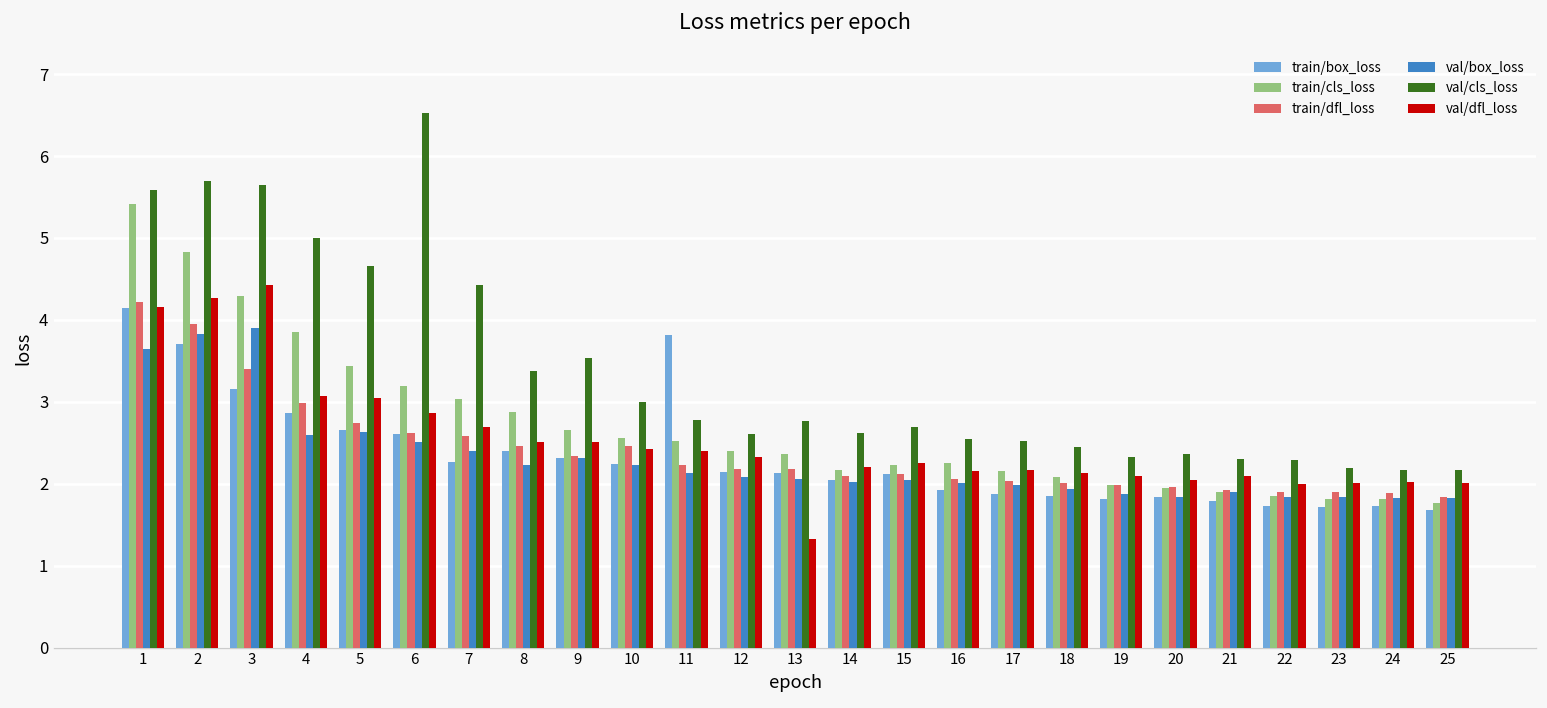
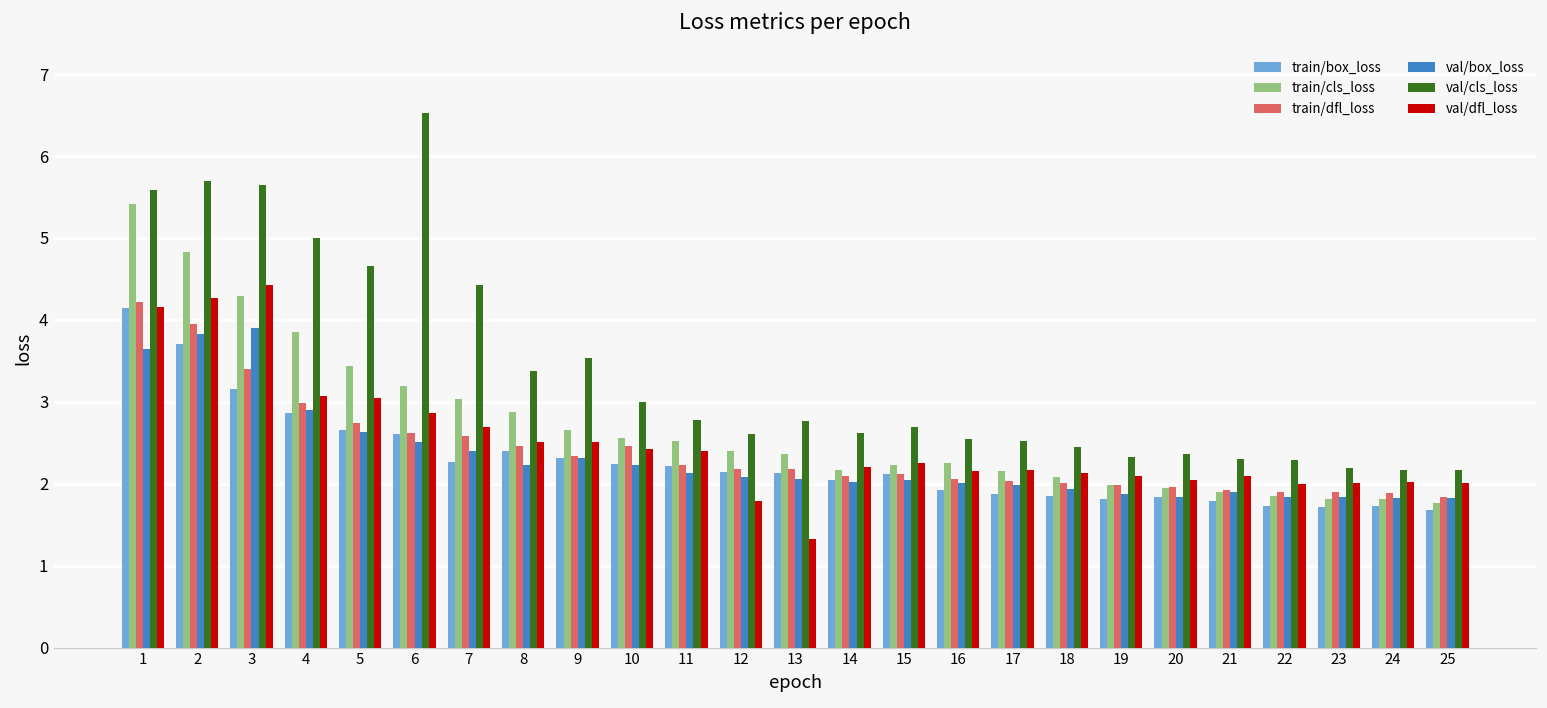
  {
    "train/box_loss": {
      "1": 4.1,
      "2": 3.7,
      "3": 3.2,
      "4": 2.9,
      "5": 2.6,
      "6": 2.6,
      "7": 2.3,
      "8": 2.4,
      "9": 2.3,
      "10": 2.2,
-     "11": 3.8,
+     "11": 2.2,
      "12": 2.1,
      "13": 2.1,
      "14": 2.0,
      "15": 2.1,
      "16": 1.9,
      "17": 1.9,
      "18": 1.9,
      "19": 1.8,
      "20": 1.8,
      "21": 1.8,
      "22": 1.7,
      "23": 1.7,
      "24": 1.7,
      "25": 1.7
    },
    "train/cls_loss": {
      "1": 5.4,
      "2": 4.8,
      "3": 4.3,
      "4": 3.9,
      "5": 3.4,
      "6": 3.2,
      "7": 3.0,
      "8": 2.9,
      "9": 2.7,
      "10": 2.6,
      "11": 2.5,
      "12": 2.4,
      "13": 2.4,
      "14": 2.2,
      "15": 2.2,
      "16": 2.3,
      "17": 2.2,
      "18": 2.1,
      "19": 2.0,
      "20": 2.0,
      "21": 1.9,
      "22": 1.9,
      "23": 1.8,
      "24": 1.8,
      "25": 1.8
    },
    "train/dfl_loss": {
      "1": 4.2,
      "2": 3.9,
      "3": 3.4,
      "4": 3.0,
      "5": 2.7,
      "6": 2.6,
      "7": 2.6,
      "8": 2.5,
      "9": 2.3,
      "10": 2.5,
      "11": 2.2,
      "12": 2.2,
      "13": 2.2,
      "14": 2.1,
      "15": 2.1,
      "16": 2.1,
      "17": 2.0,
      "18": 2.0,
      "19": 2.0,
      "20": 2.0,
      "21": 1.9,
      "22": 1.9,
      "23": 1.9,
      "24": 1.9,
      "25": 1.8
    },
    "val/box_loss": {
      "1": 3.6,
      "2": 3.8,
      "3": 3.9,
-     "4": 2.6,
+     "4": 2.9,
      "5": 2.6,
      "6": 2.5,
      "7": 2.4,
      "8": 2.2,
      "9": 2.3,
      "10": 2.2,
      "11": 2.1,
      "12": 2.1,
      "13": 2.1,
      "14": 2.0,
      "15": 2.0,
      "16": 2.0,
      "17": 2.0,
      "18": 1.9,
      "19": 1.9,
      "20": 1.8,
      "21": 1.9,
      "22": 1.8,
      "23": 1.8,
      "24": 1.8,
      "25": 1.8
    },
    "val/cls_loss": {
      "1": 5.6,
      "2": 5.7,
      "3": 5.6,
      "4": 5.0,
      "5": 4.7,
      "6": 6.5,
      "7": 4.4,
      "8": 3.4,
      "9": 3.5,
      "10": 3.0,
      "11": 2.8,
      "12": 2.6,
      "13": 2.8,
      "14": 2.6,
      "15": 2.7,
      "16": 2.5,
      "17": 2.5,
      "18": 2.4,
      "19": 2.3,
      "20": 2.4,
      "21": 2.3,
      "22": 2.3,
      "23": 2.2,
      "24": 2.2,
      "25": 2.2
    },
    "val/dfl_loss": {
      "1": 4.2,
      "2": 4.3,
      "3": 4.4,
      "4": 3.1,
      "5": 3.0,
      "6": 2.9,
      "7": 2.7,
      "8": 2.5,
      "9": 2.5,
      "10": 2.4,
      "11": 2.4,
-     "12": 2.3,
+     "12": 1.8,
      "13": 1.3,
      "14": 2.2,
      "15": 2.3,
      "16": 2.2,
      "17": 2.2,
      "18": 2.1,
      "19": 2.1,
      "20": 2.0,
      "21": 2.1,
      "22": 2.0,
      "23": 2.0,
      "24": 2.0,
      "25": 2.0
    }
  }
